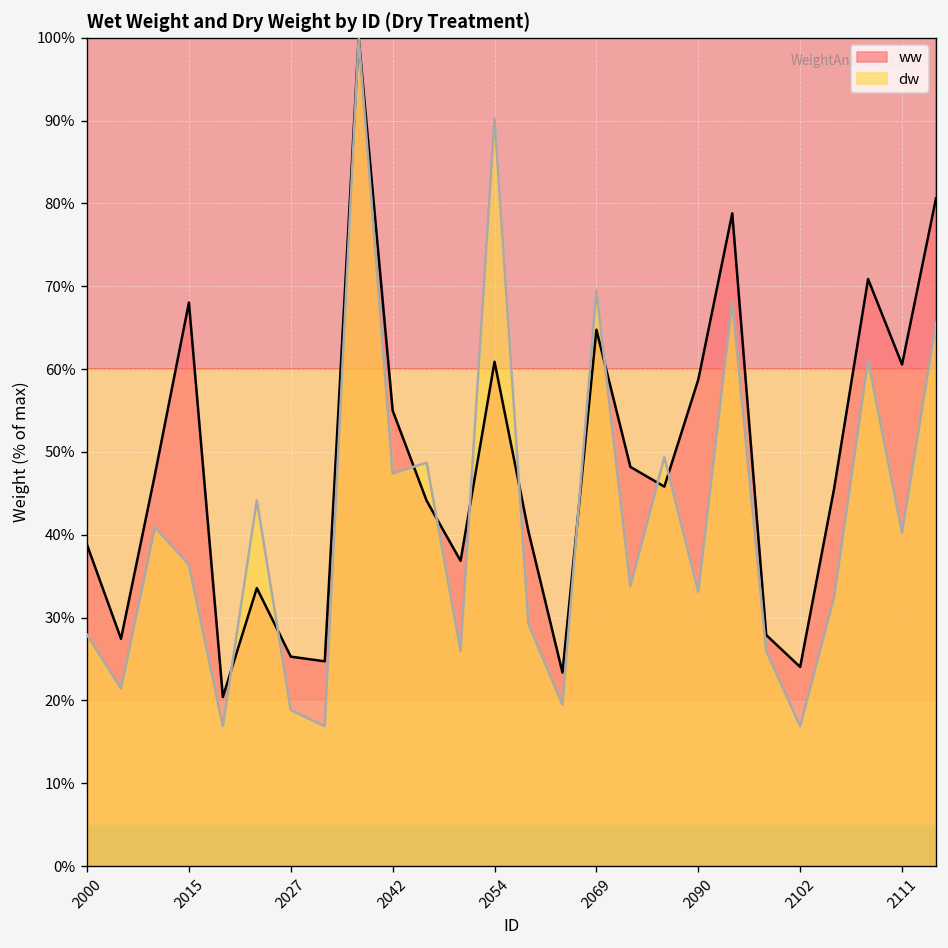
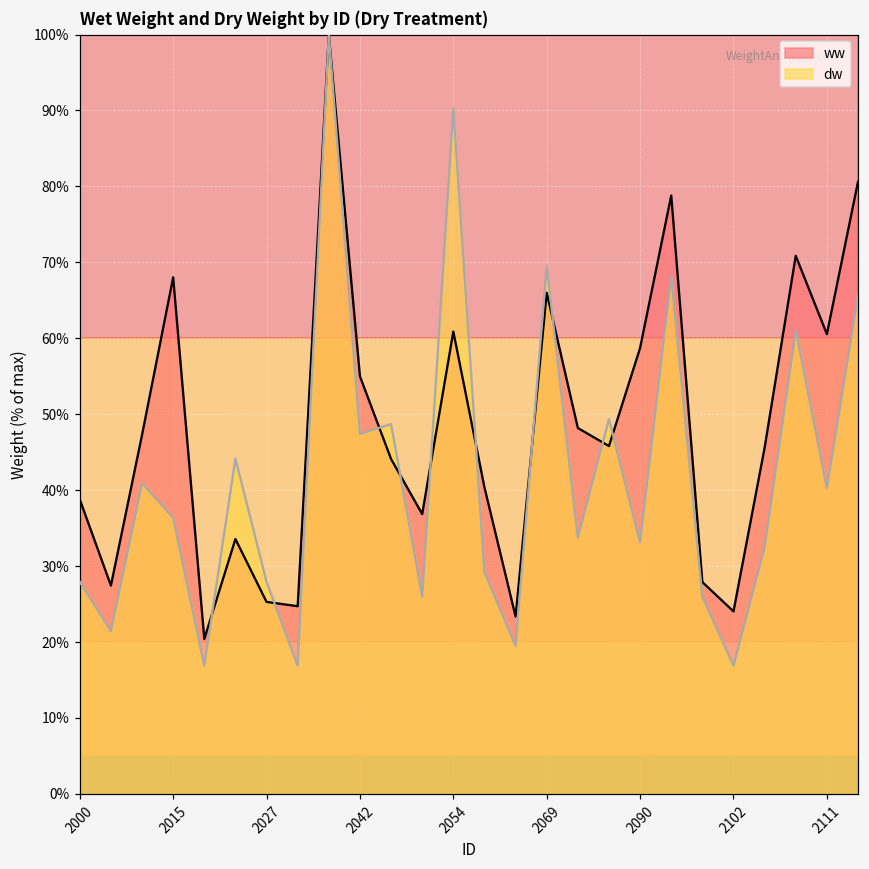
  {
    "ww": {
      "2000": "39%",
      "2015": "68%",
      "2027": "25%",
      "2042": "55%",
      "2054": "61%",
-     "2069": "65%",
+     "2069": "66%",
      "2090": "59%",
      "2102": "24%",
      "2111": "61%"
    },
    "dw": {
      "2000": "28%",
      "2015": "36%",
-     "2027": "19%",
+     "2027": "28%",
      "2042": "47%",
      "2054": "90%",
      "2069": "69%",
      "2090": "33%",
      "2102": "17%",
      "2111": "40%"
    }
  }
